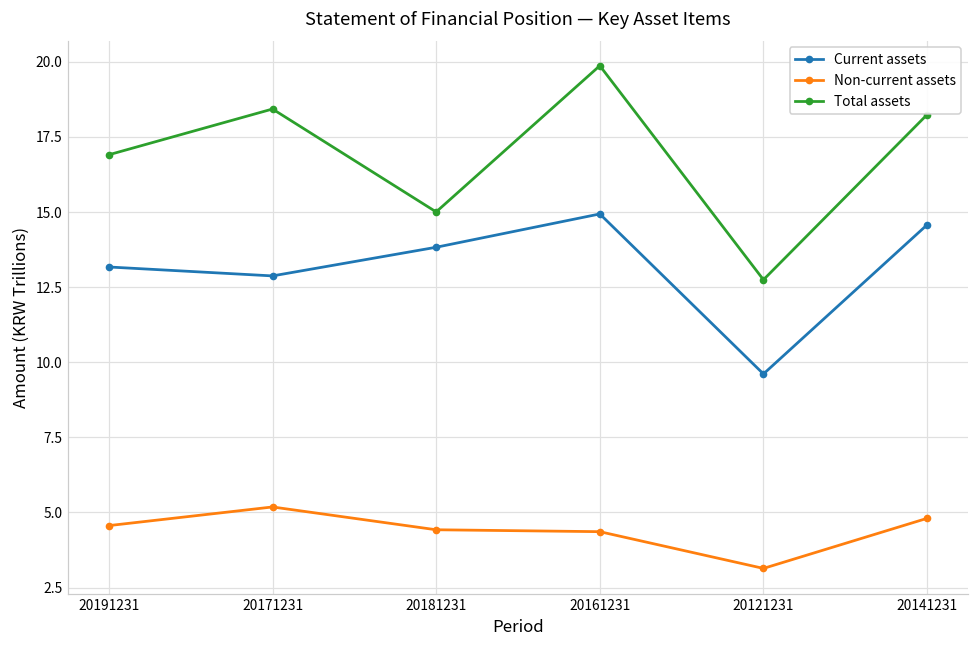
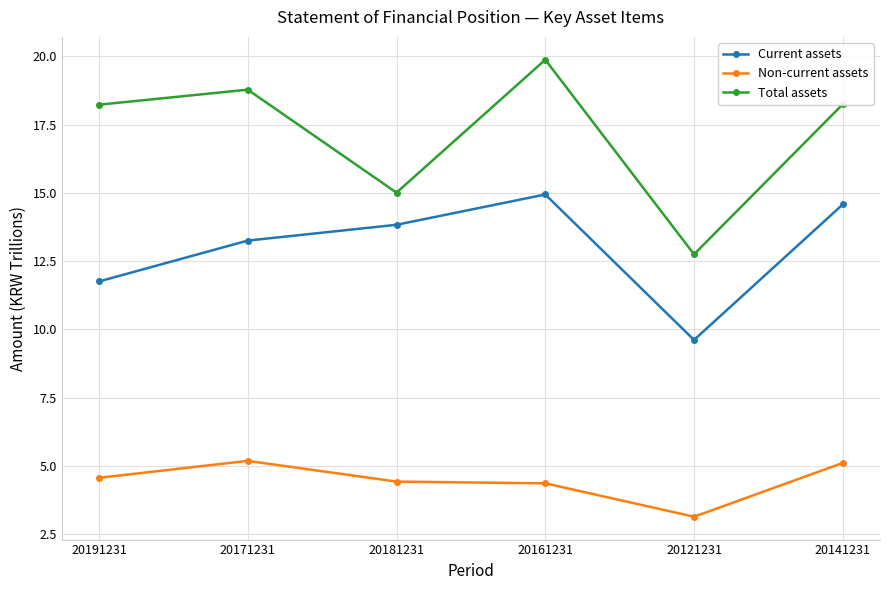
  {
    "Current assets": {
-     "20191231": 13.2,
-     "20171231": 12.9,
+     "20191231": 11.8,
+     "20171231": 13.2,
      "20181231": 13.8,
      "20161231": 14.9,
      "20121231": 9.6,
      "20141231": 14.6
    },
    "Non-current assets": {
      "20191231": 4.6,
      "20171231": 5.2,
      "20181231": 4.4,
      "20161231": 4.4,
      "20121231": 3.1,
-     "20141231": 4.8
+     "20141231": 5.1
    },
    "Total assets": {
-     "20191231": 16.9,
-     "20171231": 18.4,
+     "20191231": 18.2,
+     "20171231": 18.8,
      "20181231": 15.0,
      "20161231": 19.9,
      "20121231": 12.7
    }
  }
